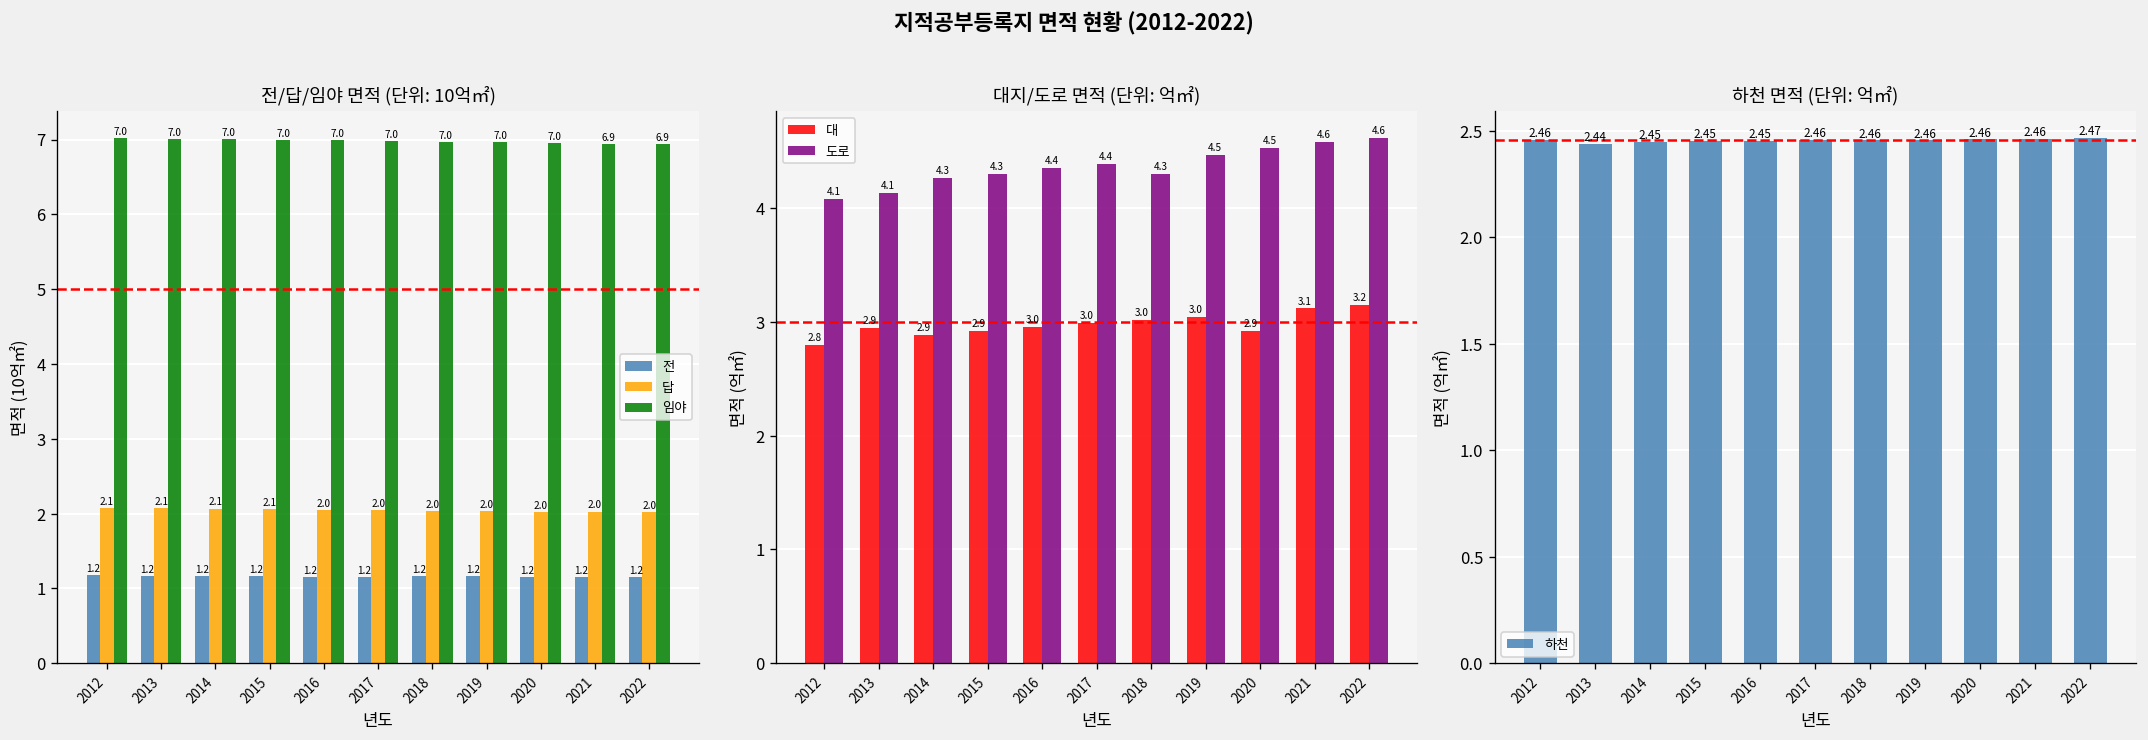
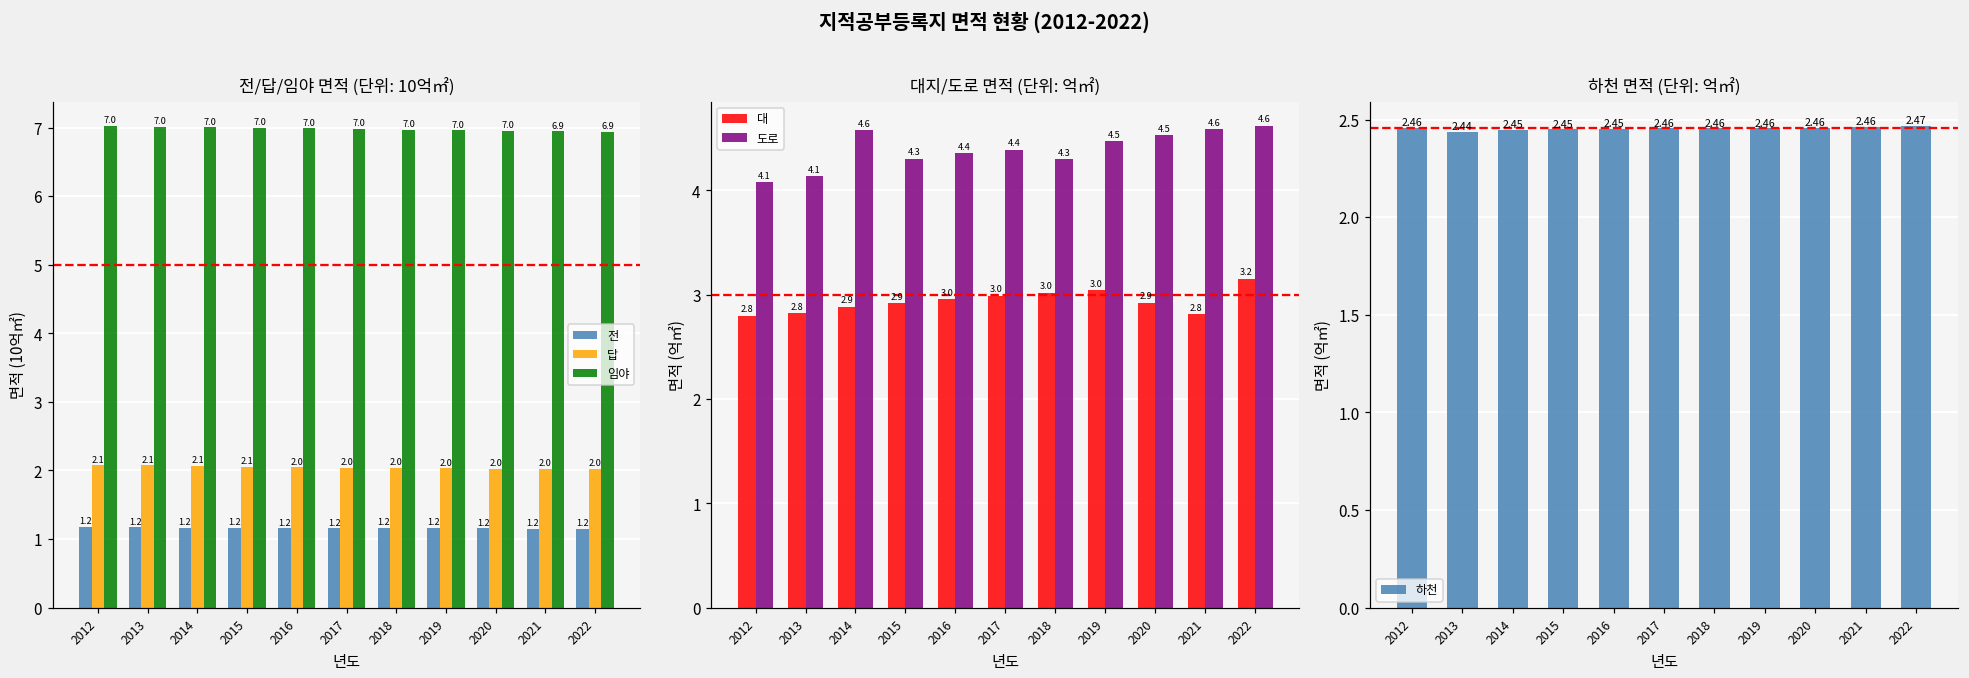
  {
    "전/답/임야 면적 (단위: 10억㎡)": {
      "전": {
        "2012": 1.2,
        "2013": 1.2,
        "2014": 1.2,
        "2015": 1.2,
        "2016": 1.2,
        "2017": 1.2,
        "2018": 1.2,
        "2019": 1.2,
        "2020": 1.2,
        "2021": 1.2,
        "2022": 1.2
      },
      "답": {
        "2012": 2.1,
        "2013": 2.1,
        "2014": 2.1,
        "2015": 2.1,
        "2016": 2.0,
        "2017": 2.0,
        "2018": 2.0,
        "2019": 2.0,
        "2020": 2.0,
        "2021": 2.0,
        "2022": 2.0
      },
      "임야": {
        "2012": 7.0,
        "2013": 7.0,
        "2014": 7.0,
        "2015": 7.0,
        "2016": 7.0,
        "2017": 7.0,
        "2018": 7.0,
        "2019": 7.0,
        "2020": 7.0,
        "2021": 6.9,
        "2022": 6.9
      }
    },
    "대지/도로 면적 (단위: 억㎡)": {
      "대": {
        "2012": 2.8,
-       "2013": 2.9,
+       "2013": 2.8,
        "2014": 2.9,
        "2015": 2.9,
        "2016": 3.0,
        "2017": 3.0,
        "2018": 3.0,
        "2019": 3.0,
        "2020": 2.9,
-       "2021": 3.1,
+       "2021": 2.8,
        "2022": 3.2
      },
      "도로": {
        "2012": 4.1,
        "2013": 4.1,
-       "2014": 4.3,
+       "2014": 4.6,
        "2015": 4.3,
        "2016": 4.4,
        "2017": 4.4,
        "2018": 4.3,
        "2019": 4.5,
        "2020": 4.5,
        "2021": 4.6,
        "2022": 4.6
      }
    },
    "하천 면적 (단위: 억㎡)": {
      "2012": 2.46,
      "2013": 2.44,
      "2014": 2.45,
      "2015": 2.45,
      "2016": 2.45,
      "2017": 2.46,
      "2018": 2.46,
      "2019": 2.46,
      "2020": 2.46,
      "2021": 2.46,
      "2022": 2.47
    }
  }
